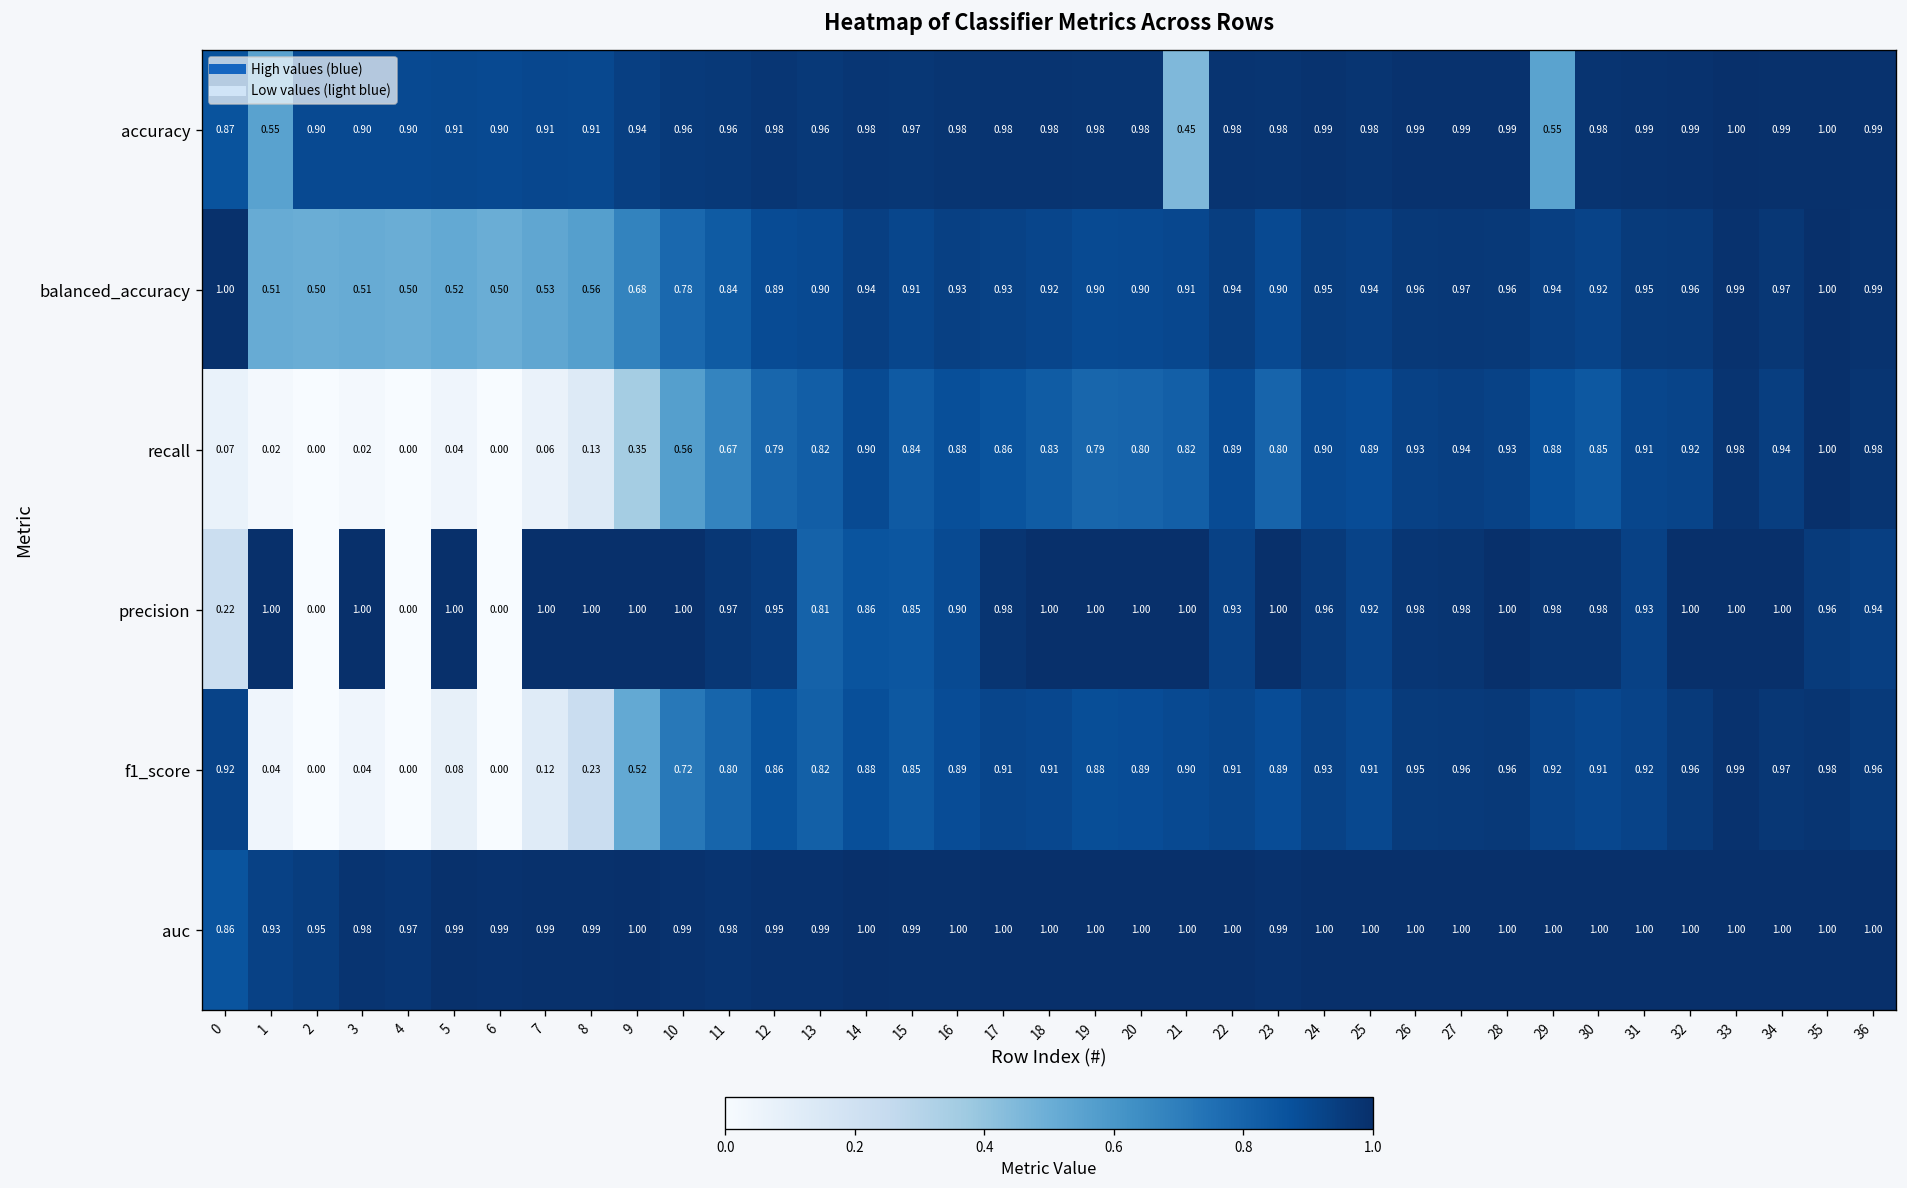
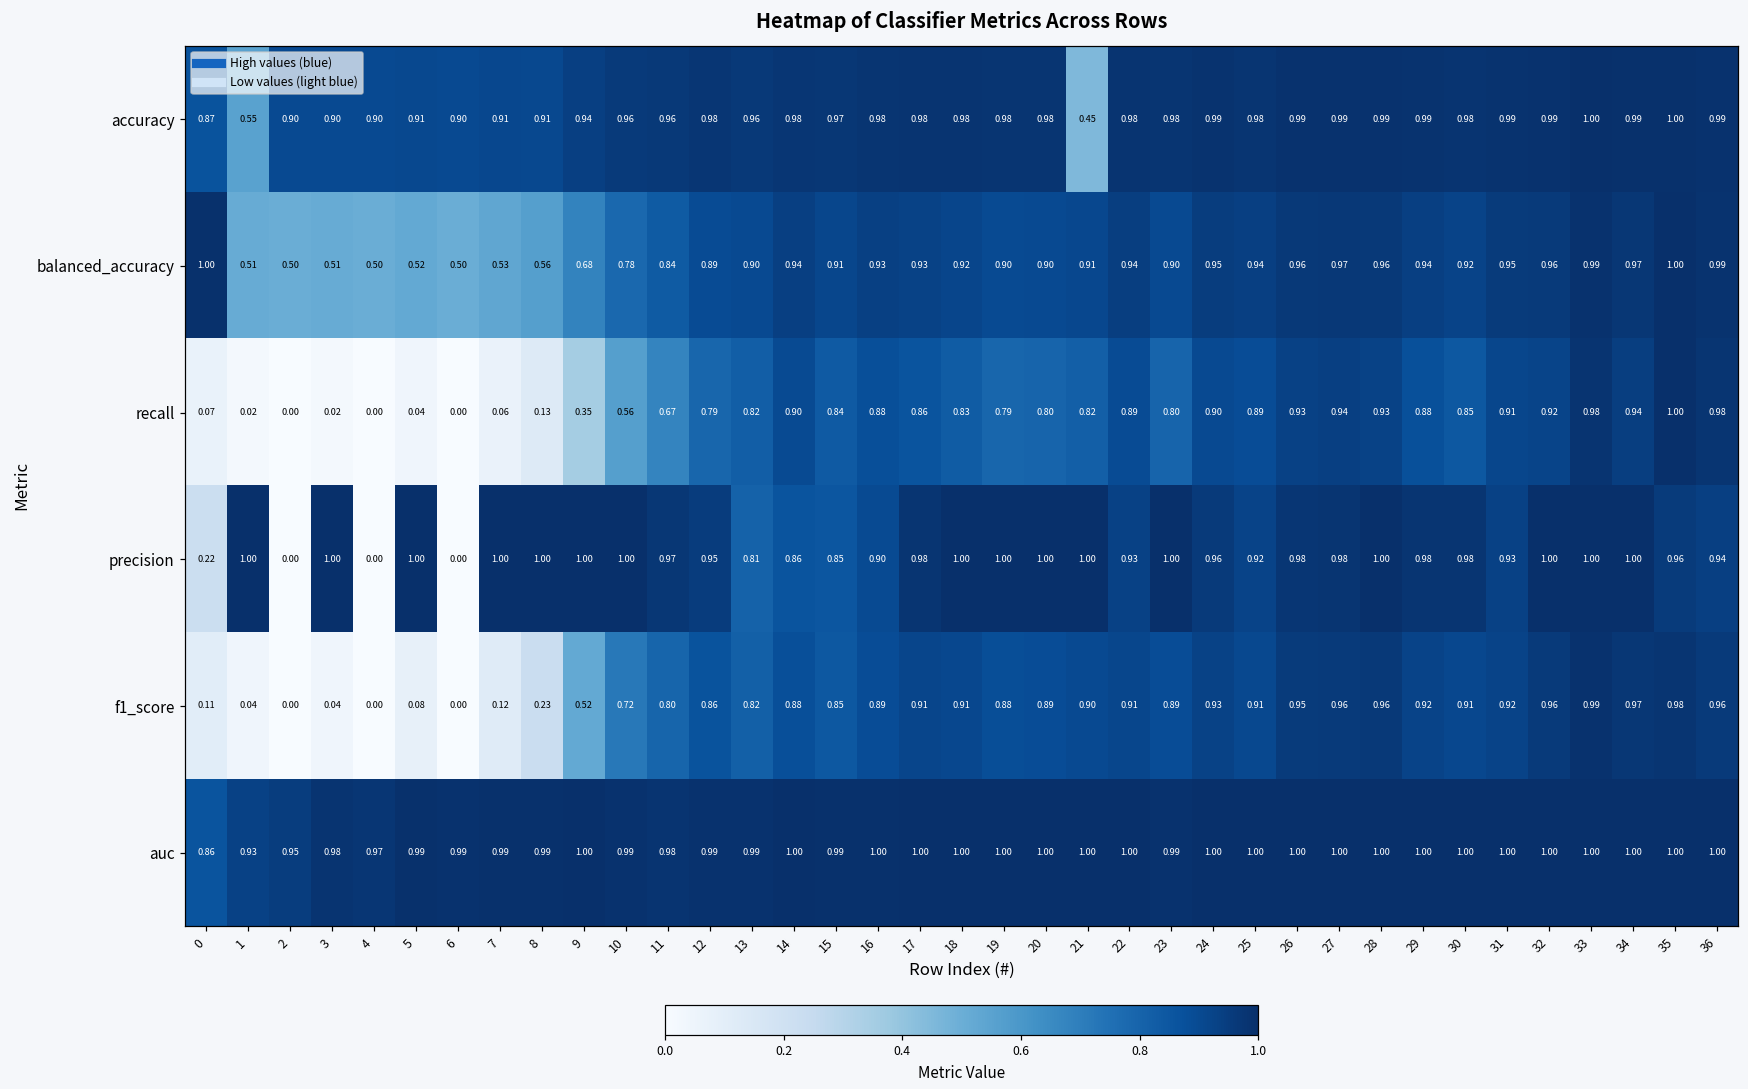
  {
    "accuracy": {
      "0": 0.87,
      "1": 0.55,
      "2": 0.90,
      "3": 0.90,
      "4": 0.90,
      "5": 0.91,
      "6": 0.90,
      "7": 0.91,
      "8": 0.91,
      "9": 0.94,
      "10": 0.96,
      "11": 0.96,
      "12": 0.98,
      "13": 0.96,
      "14": 0.98,
      "15": 0.97,
      "16": 0.98,
      "17": 0.98,
      "18": 0.98,
      "19": 0.98,
      "20": 0.98,
      "21": 0.45,
      "22": 0.98,
      "23": 0.98,
      "24": 0.99,
      "25": 0.98,
      "26": 0.99,
      "27": 0.99,
      "28": 0.99,
-     "29": 0.55,
+     "29": 0.99,
      "30": 0.98,
      "31": 0.99,
      "32": 0.99,
      "33": 1.00,
      "34": 0.99,
      "35": 1.00,
      "36": 0.99
    },
    "f1_score": {
-     "0": 0.92,
+     "0": 0.11,
      "1": 0.04,
      "2": 0.00,
      "3": 0.04,
      "4": 0.00,
      "5": 0.08,
      "6": 0.00,
      "7": 0.12,
      "8": 0.23,
      "9": 0.52,
      "10": 0.72,
      "11": 0.80,
      "12": 0.86,
      "13": 0.82,
      "14": 0.88,
      "15": 0.85,
      "16": 0.89,
      "17": 0.91,
      "18": 0.91,
      "19": 0.88,
      "20": 0.89,
      "21": 0.90,
      "22": 0.91,
      "23": 0.89,
      "24": 0.93,
      "25": 0.91,
      "26": 0.95,
      "27": 0.96,
      "28": 0.96,
      "29": 0.92,
      "30": 0.91,
      "31": 0.92,
      "32": 0.96,
      "33": 0.99,
      "34": 0.97,
      "35": 0.98,
      "36": 0.96
    }
  }
